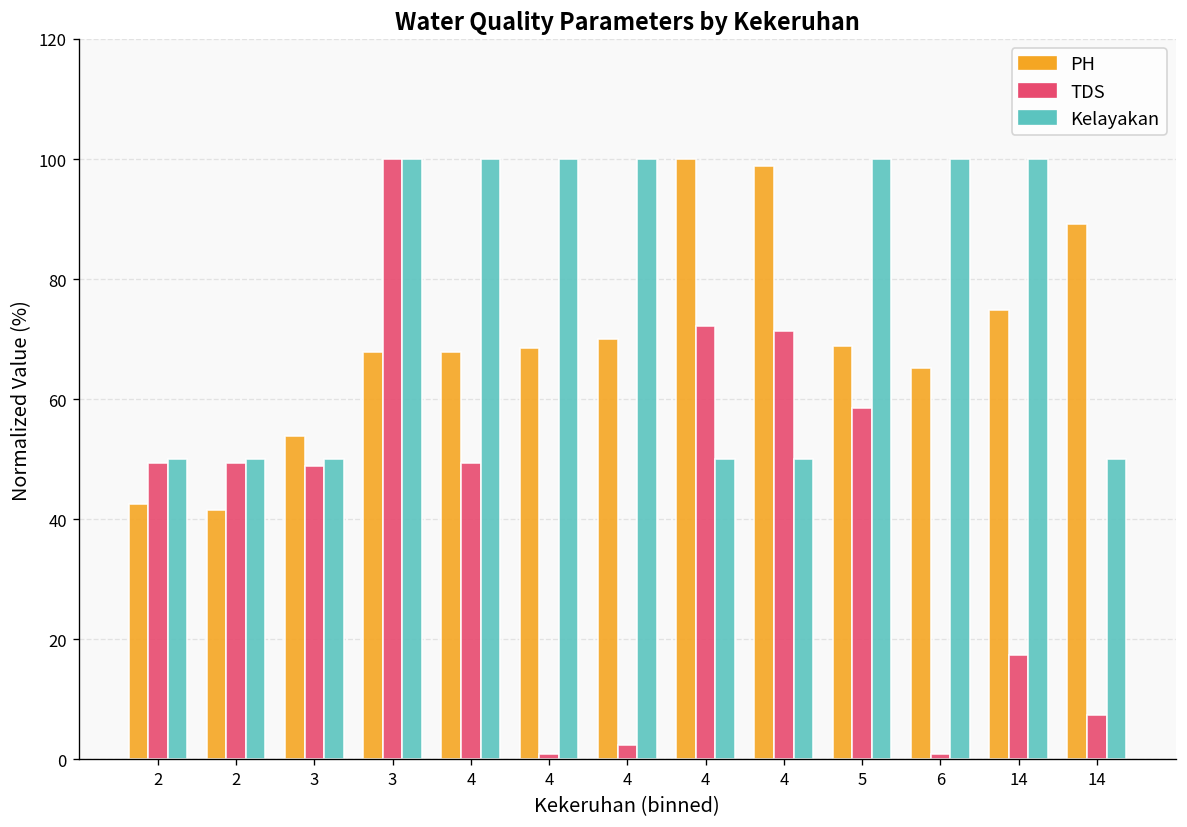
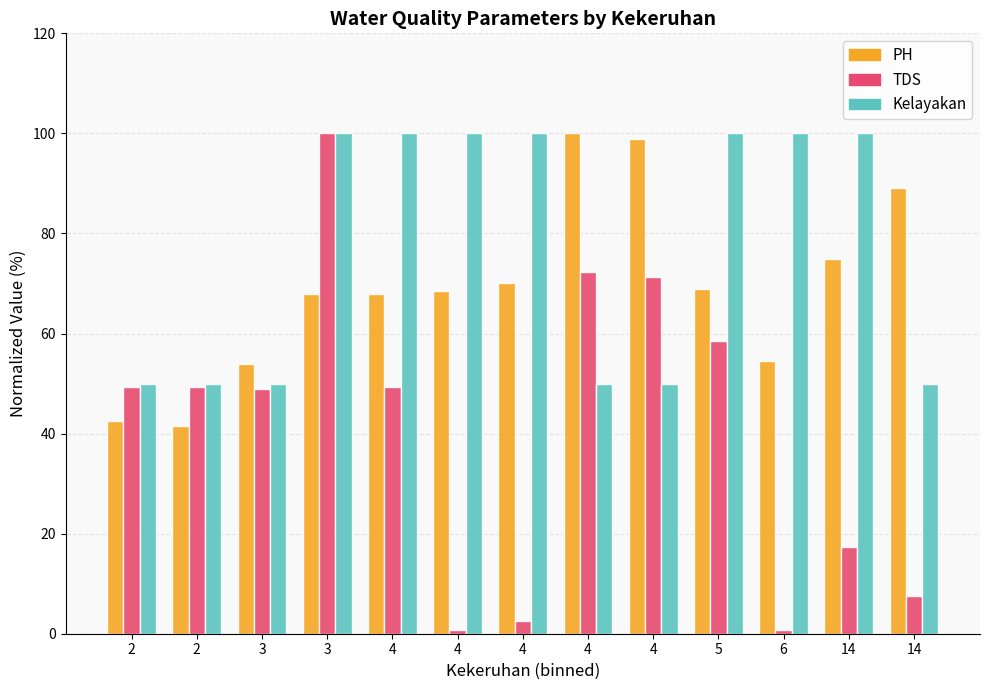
  {
    "PH": {
      "5": 69,
-     "6": 65
+     "6": 54
    },
    "TDS": {
      "5": 59,
      "6": 1
    },
    "Kelayakan": {
      "5": 100,
      "6": 100
    }
  }
